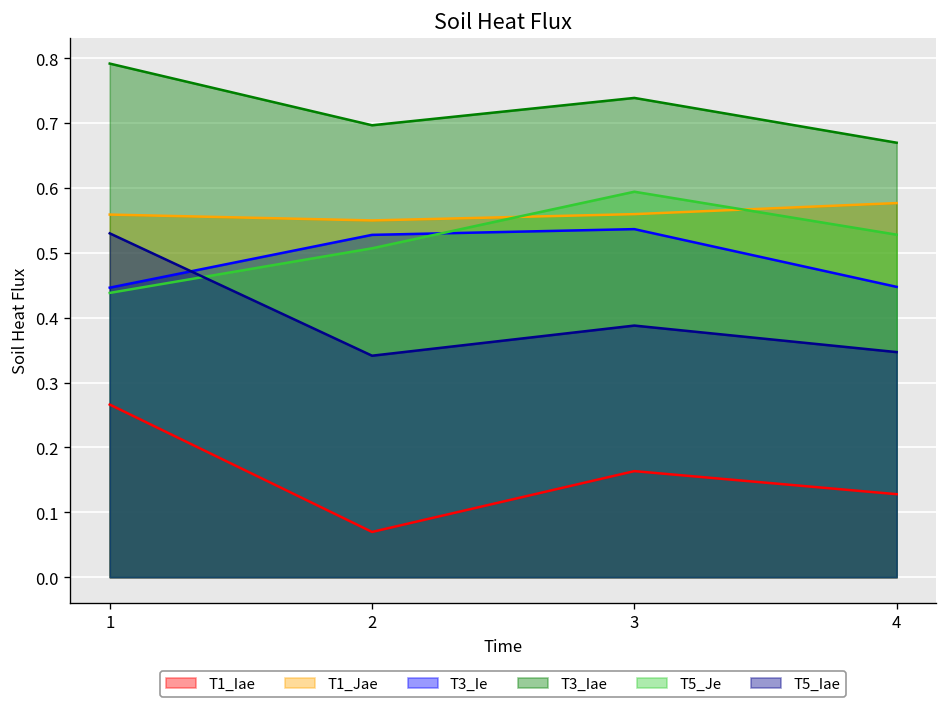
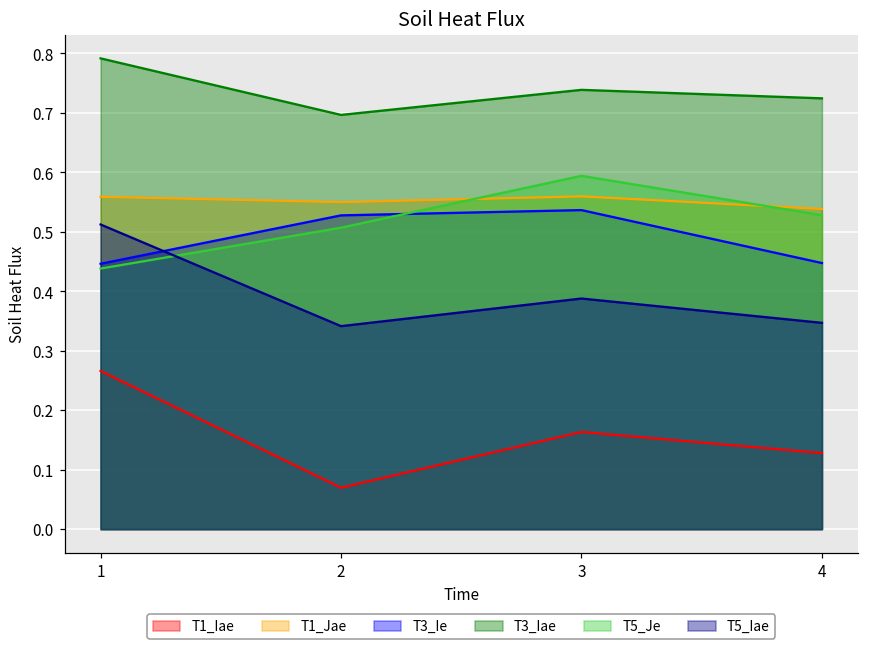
  {
    "T1_Iae": {
      "1": 0.27,
      "2": 0.07,
      "3": 0.16,
      "4": 0.13
    },
    "T1_Jae": {
      "1": 0.56,
      "2": 0.55,
      "3": 0.56,
-     "4": 0.58
+     "4": 0.54
    },
    "T3_Ie": {
      "1": 0.45,
      "2": 0.53,
      "3": 0.54,
      "4": 0.45
    },
    "T3_Iae": {
      "1": 0.79,
      "2": 0.70,
      "3": 0.74,
-     "4": 0.67
+     "4": 0.72
    },
    "T5_Je": {
      "1": 0.44,
      "2": 0.51,
      "3": 0.59,
      "4": 0.53
    },
    "T5_Iae": {
-     "1": 0.53,
+     "1": 0.51,
      "2": 0.34,
      "3": 0.39,
      "4": 0.35
    }
  }
